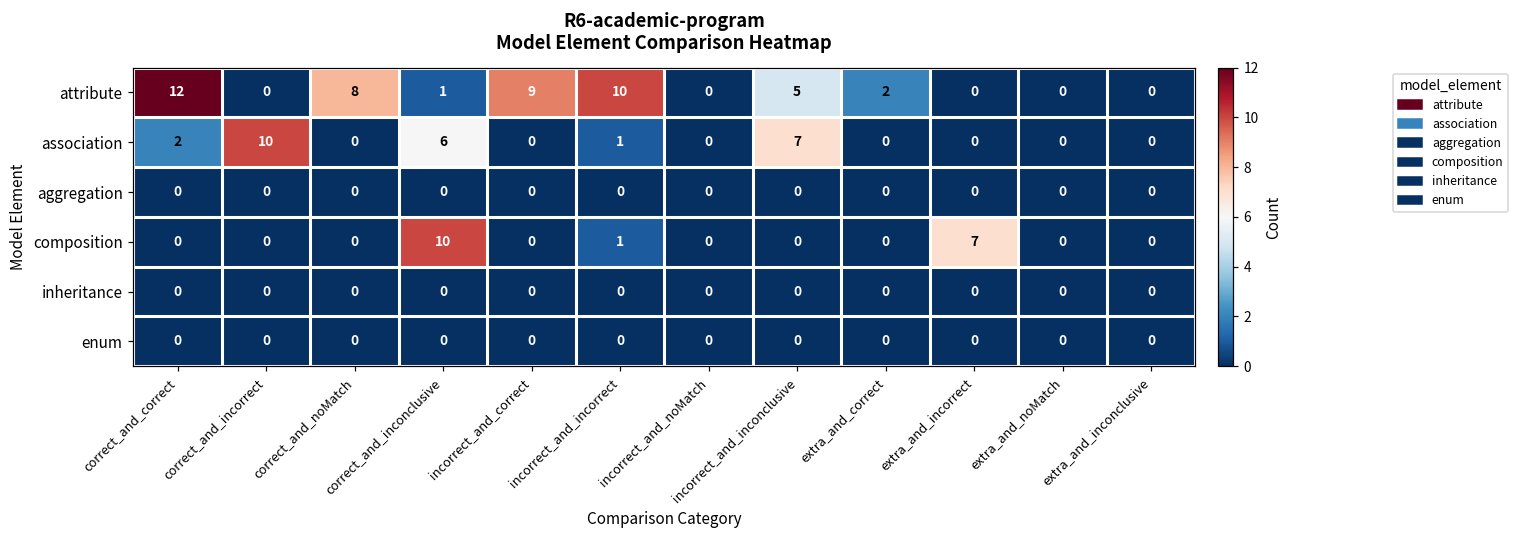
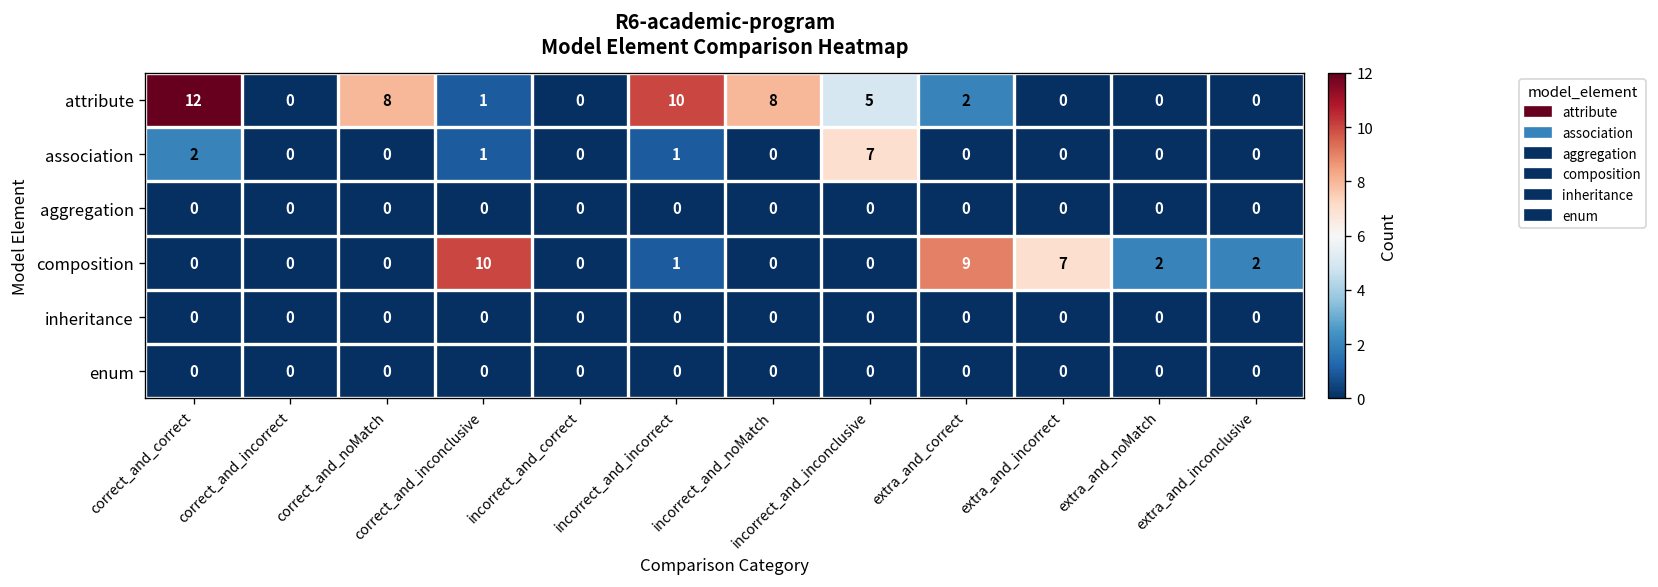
  {
    "attribute": {
      "correct_and_correct": 12,
      "correct_and_incorrect": 0,
      "correct_and_noMatch": 8,
      "correct_and_inconclusive": 1,
-     "incorrect_and_correct": 9,
+     "incorrect_and_correct": 0,
      "incorrect_and_incorrect": 10,
-     "incorrect_and_noMatch": 0,
+     "incorrect_and_noMatch": 8,
      "incorrect_and_inconclusive": 5,
      "extra_and_correct": 2,
      "extra_and_incorrect": 0,
      "extra_and_noMatch": 0,
      "extra_and_inconclusive": 0
    },
    "association": {
      "correct_and_correct": 2,
-     "correct_and_incorrect": 10,
+     "correct_and_incorrect": 0,
      "correct_and_noMatch": 0,
-     "correct_and_inconclusive": 6,
+     "correct_and_inconclusive": 1,
      "incorrect_and_correct": 0,
      "incorrect_and_incorrect": 1,
      "incorrect_and_noMatch": 0,
      "incorrect_and_inconclusive": 7,
      "extra_and_correct": 0,
      "extra_and_incorrect": 0,
      "extra_and_noMatch": 0,
      "extra_and_inconclusive": 0
    },
    "aggregation": {
      "correct_and_correct": 0,
      "correct_and_incorrect": 0,
      "correct_and_noMatch": 0,
      "correct_and_inconclusive": 0,
      "incorrect_and_correct": 0,
      "incorrect_and_incorrect": 0,
      "incorrect_and_noMatch": 0,
      "incorrect_and_inconclusive": 0,
      "extra_and_correct": 0,
      "extra_and_incorrect": 0,
      "extra_and_noMatch": 0,
      "extra_and_inconclusive": 0
    },
    "composition": {
      "correct_and_correct": 0,
      "correct_and_incorrect": 0,
      "correct_and_noMatch": 0,
      "correct_and_inconclusive": 10,
      "incorrect_and_correct": 0,
      "incorrect_and_incorrect": 1,
      "incorrect_and_noMatch": 0,
      "incorrect_and_inconclusive": 0,
-     "extra_and_correct": 0,
+     "extra_and_correct": 9,
      "extra_and_incorrect": 7,
-     "extra_and_noMatch": 0,
-     "extra_and_inconclusive": 0
+     "extra_and_noMatch": 2,
+     "extra_and_inconclusive": 2
    },
    "inheritance": {
      "correct_and_correct": 0,
      "correct_and_incorrect": 0,
      "correct_and_noMatch": 0,
      "correct_and_inconclusive": 0,
      "incorrect_and_correct": 0,
      "incorrect_and_incorrect": 0,
      "incorrect_and_noMatch": 0,
      "incorrect_and_inconclusive": 0,
      "extra_and_correct": 0,
      "extra_and_incorrect": 0,
      "extra_and_noMatch": 0,
      "extra_and_inconclusive": 0
    },
    "enum": {
      "correct_and_correct": 0,
      "correct_and_incorrect": 0,
      "correct_and_noMatch": 0,
      "correct_and_inconclusive": 0,
      "incorrect_and_correct": 0,
      "incorrect_and_incorrect": 0,
      "incorrect_and_noMatch": 0,
      "incorrect_and_inconclusive": 0,
      "extra_and_correct": 0,
      "extra_and_incorrect": 0,
      "extra_and_noMatch": 0,
      "extra_and_inconclusive": 0
    }
  }
